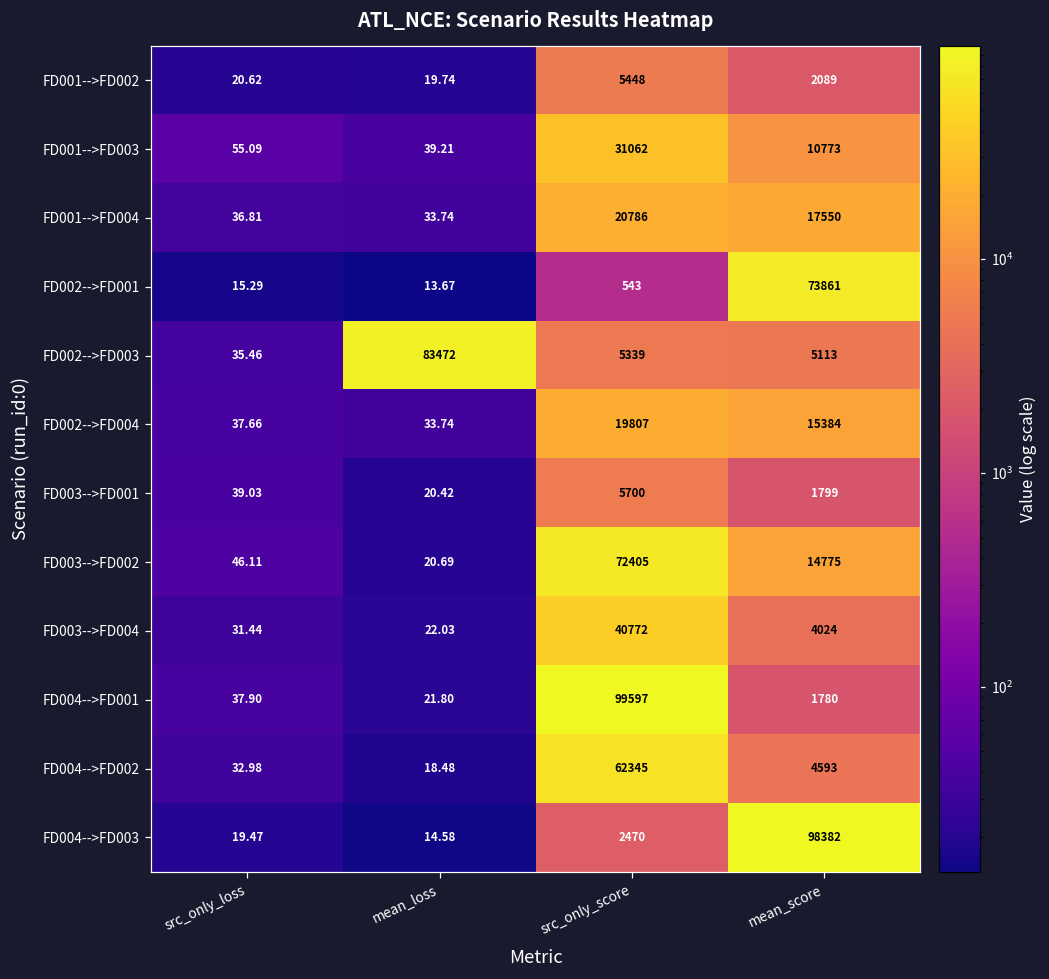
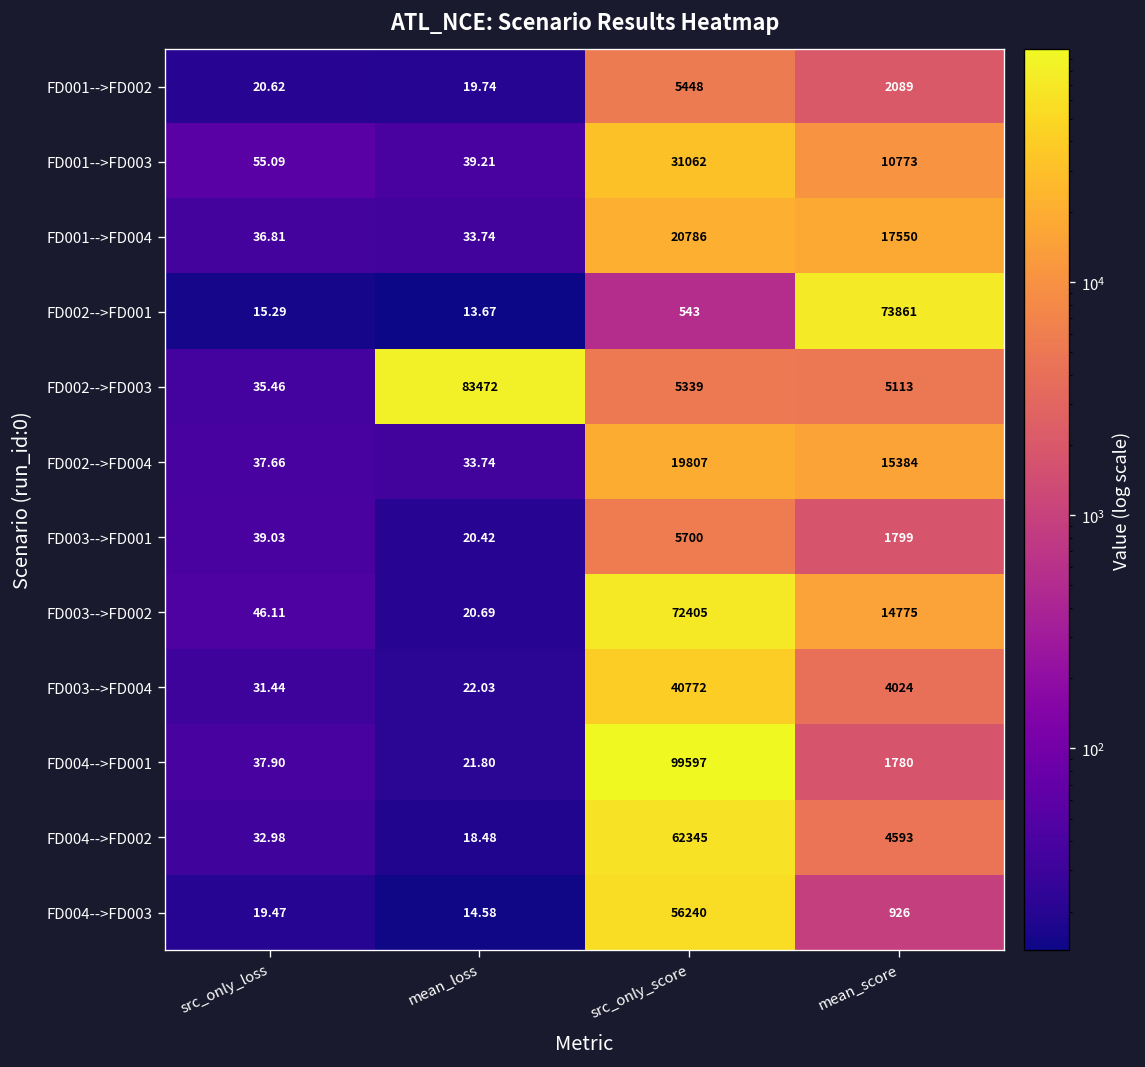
  {
    "FD001-->FD002": {
      "src_only_loss": 20.62,
      "mean_loss": 19.74,
      "src_only_score": 5448,
      "mean_score": 2089
    },
    "FD001-->FD003": {
      "src_only_loss": 55.09,
      "mean_loss": 39.21,
      "src_only_score": 31062,
      "mean_score": 10773
    },
    "FD001-->FD004": {
      "src_only_loss": 36.81,
      "mean_loss": 33.74,
      "src_only_score": 20786,
      "mean_score": 17550
    },
    "FD002-->FD001": {
      "src_only_loss": 15.29,
      "mean_loss": 13.67,
      "src_only_score": 543,
      "mean_score": 73861
    },
    "FD002-->FD003": {
      "src_only_loss": 35.46,
      "mean_loss": 83472,
      "src_only_score": 5339,
      "mean_score": 5113
    },
    "FD002-->FD004": {
      "src_only_loss": 37.66,
      "mean_loss": 33.74,
      "src_only_score": 19807,
      "mean_score": 15384
    },
    "FD003-->FD001": {
      "src_only_loss": 39.03,
      "mean_loss": 20.42,
      "src_only_score": 5700,
      "mean_score": 1799
    },
    "FD003-->FD002": {
      "src_only_loss": 46.11,
      "mean_loss": 20.69,
      "src_only_score": 72405,
      "mean_score": 14775
    },
    "FD003-->FD004": {
      "src_only_loss": 31.44,
      "mean_loss": 22.03,
      "src_only_score": 40772,
      "mean_score": 4024
    },
    "FD004-->FD001": {
      "src_only_loss": 37.90,
      "mean_loss": 21.80,
      "src_only_score": 99597,
      "mean_score": 1780
    },
    "FD004-->FD002": {
      "src_only_loss": 32.98,
      "mean_loss": 18.48,
      "src_only_score": 62345,
      "mean_score": 4593
    },
    "FD004-->FD003": {
      "src_only_loss": 19.47,
      "mean_loss": 14.58,
-     "src_only_score": 2470,
-     "mean_score": 98382
+     "src_only_score": 56240,
+     "mean_score": 926
    }
  }
